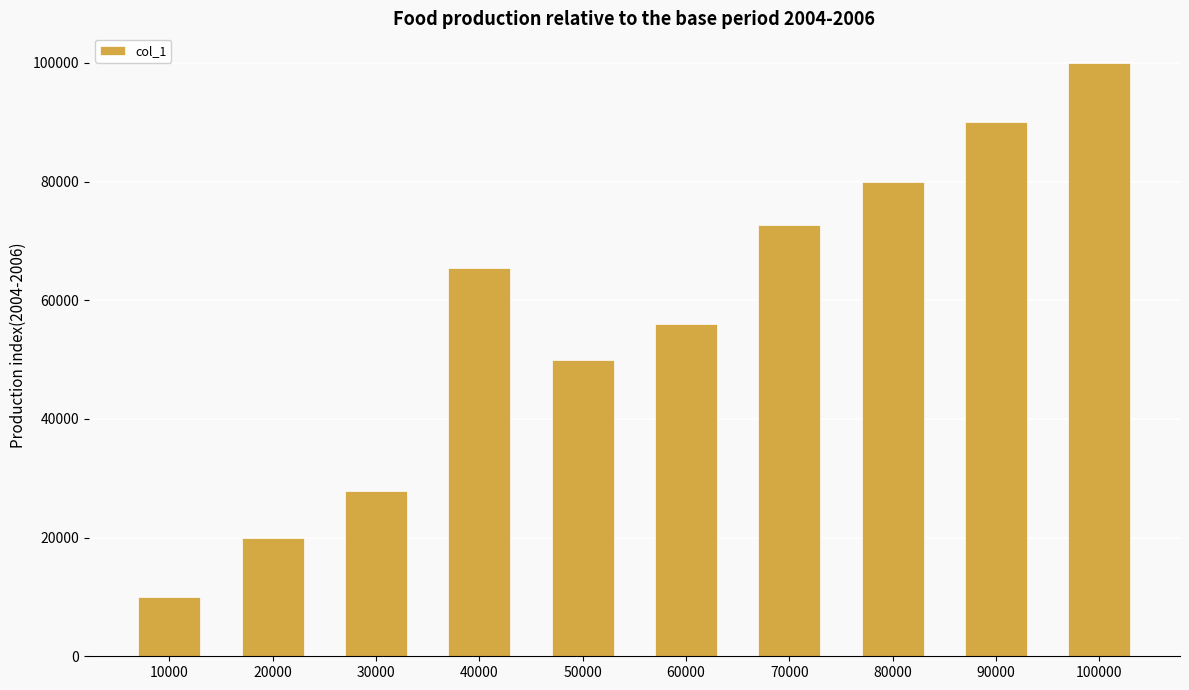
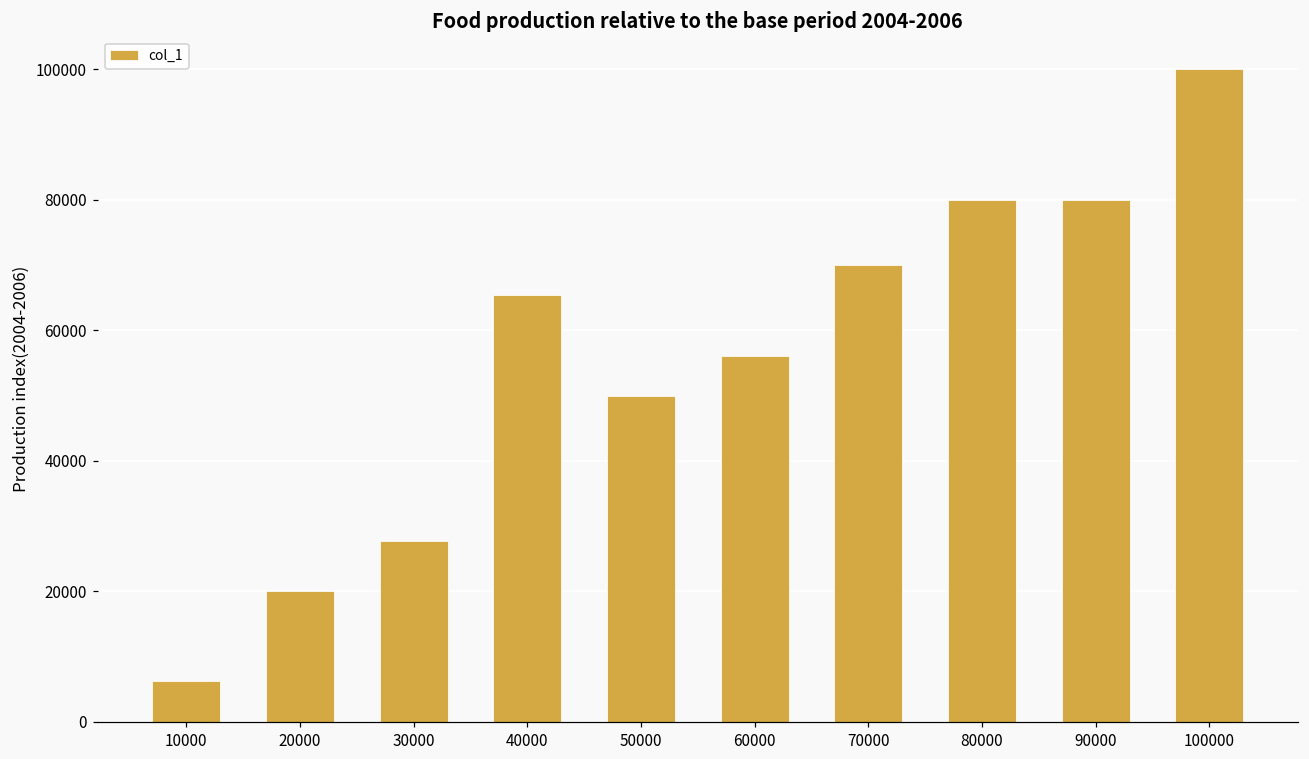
  {
-   "10000": 10000,
+   "10000": 6000,
    "20000": 20000,
    "30000": 28000,
    "40000": 65000,
    "50000": 50000,
    "60000": 56000,
-   "70000": 73000,
+   "70000": 70000,
    "80000": 80000,
-   "90000": 90000,
+   "90000": 80000,
    "100000": 100000
  }
